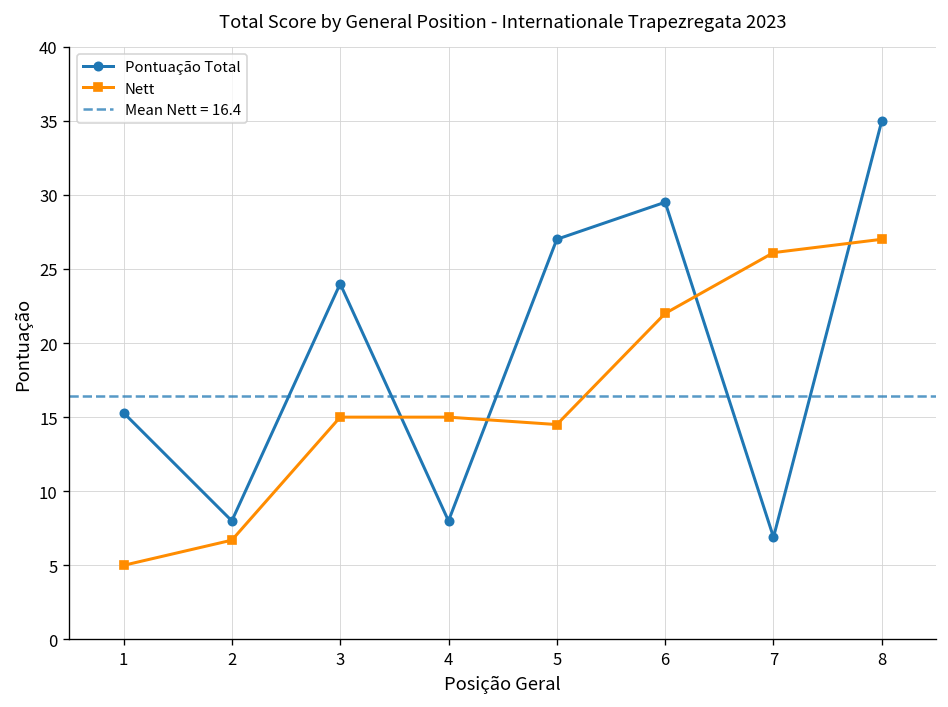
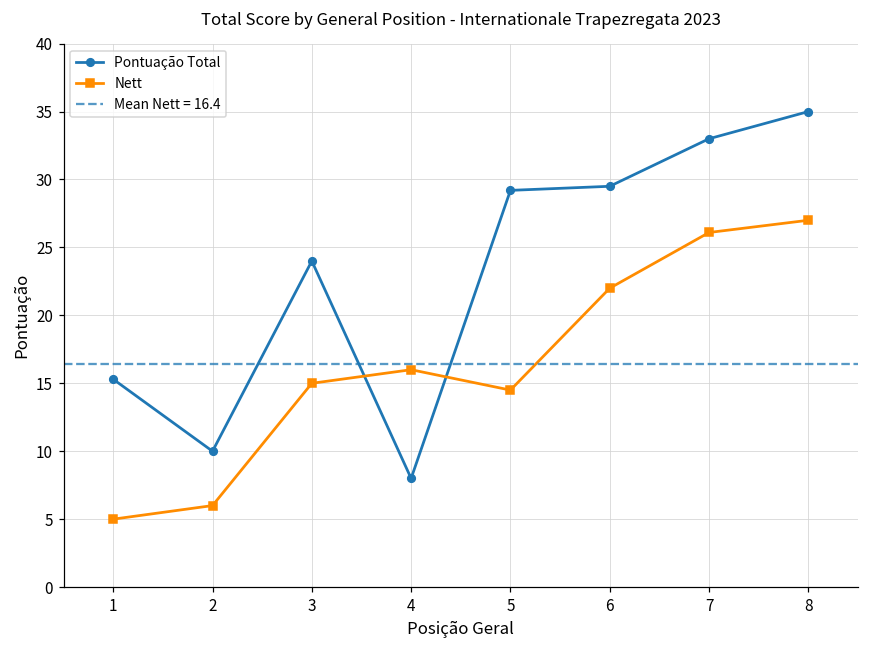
  {
    "Pontuação Total": {
      "1": 15.3,
-     "2": 8,
+     "2": 10,
      "3": 24.0,
      "4": 8.0,
-     "5": 27.0,
+     "5": 29.2,
      "6": 29.5,
-     "7": 6.9,
+     "7": 33.0,
      "8": 35.0
    },
    "Nett": {
      "1": 5.0,
-     "2": 6.7,
+     "2": 6.0,
      "3": 15.0,
-     "4": 15,
+     "4": 16,
      "5": 14.5,
      "6": 22.0,
      "7": 26.1,
      "8": 27.0
    }
  }
